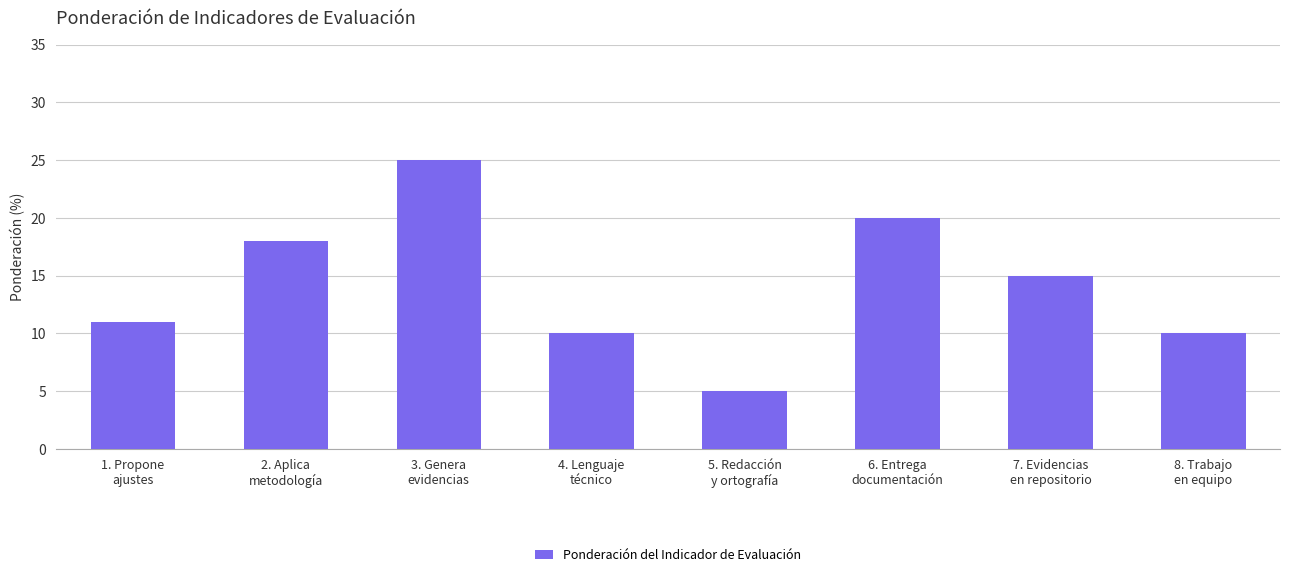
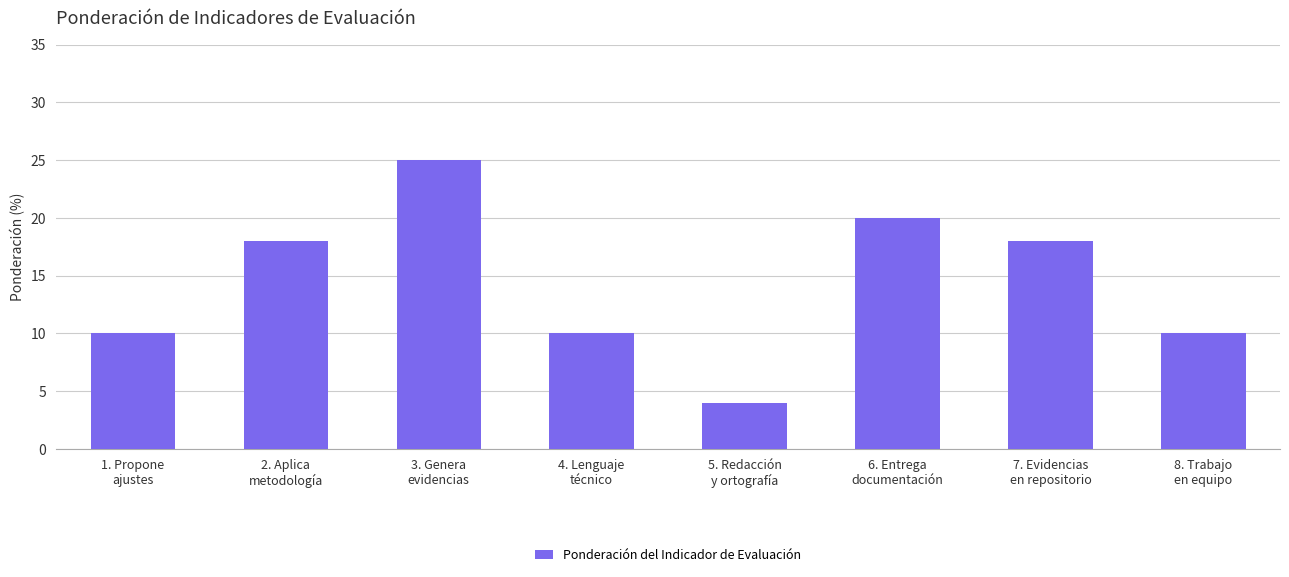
  {
-   "1. Propone ajustes": 11,
+   "1. Propone ajustes": 10,
    "2. Aplica metodología": 18,
    "3. Genera evidencias": 25,
    "4. Lenguaje técnico": 10,
-   "5. Redacción y ortografía": 5,
+   "5. Redacción y ortografía": 4,
    "6. Entrega documentación": 20,
-   "7. Evidencias en repositorio": 15,
+   "7. Evidencias en repositorio": 18,
    "8. Trabajo en equipo": 10
  }
